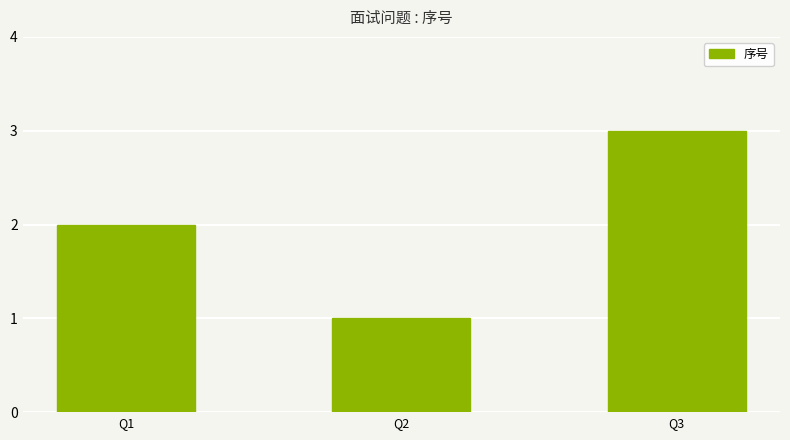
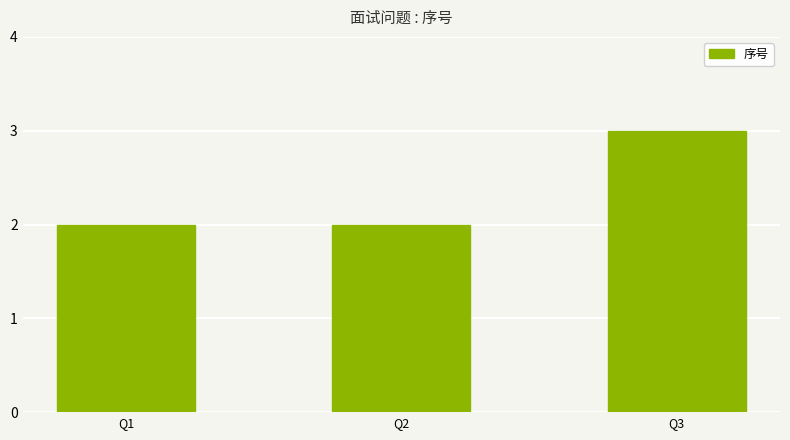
  {
    "Q1": 2,
-   "Q2": 1,
+   "Q2": 2,
    "Q3": 3
  }
